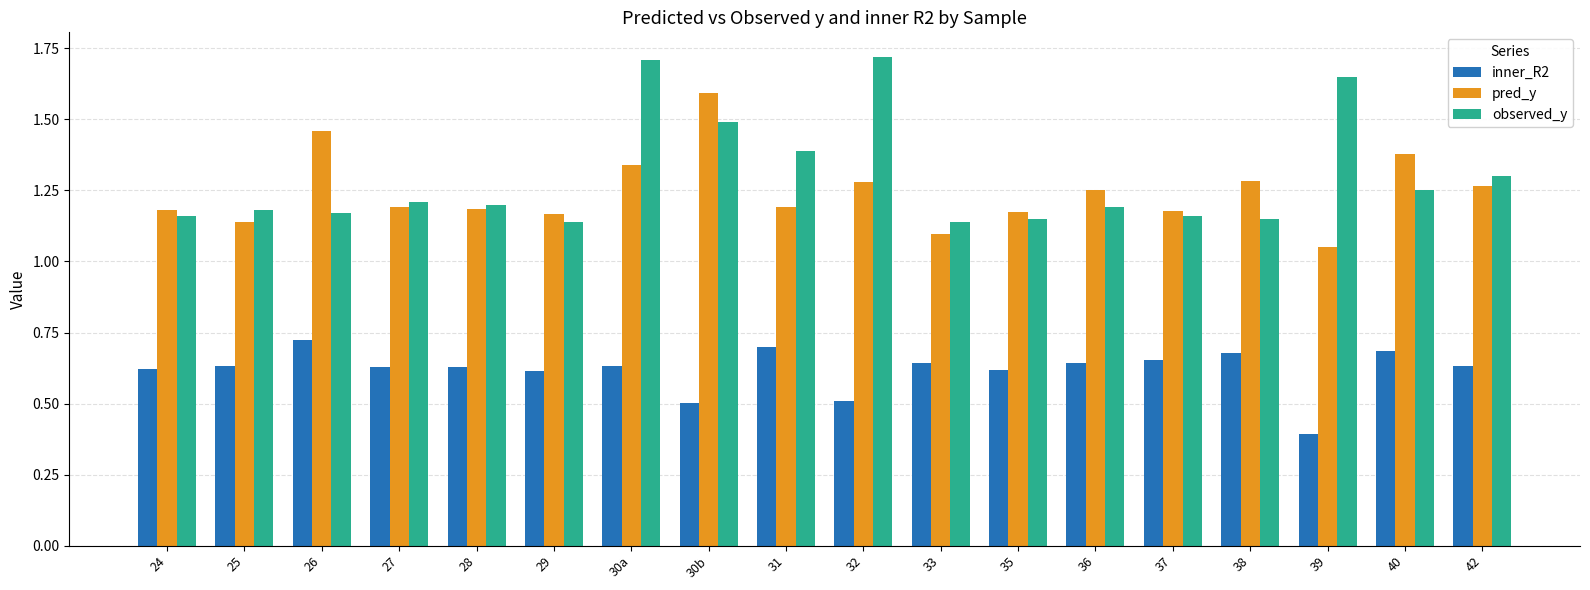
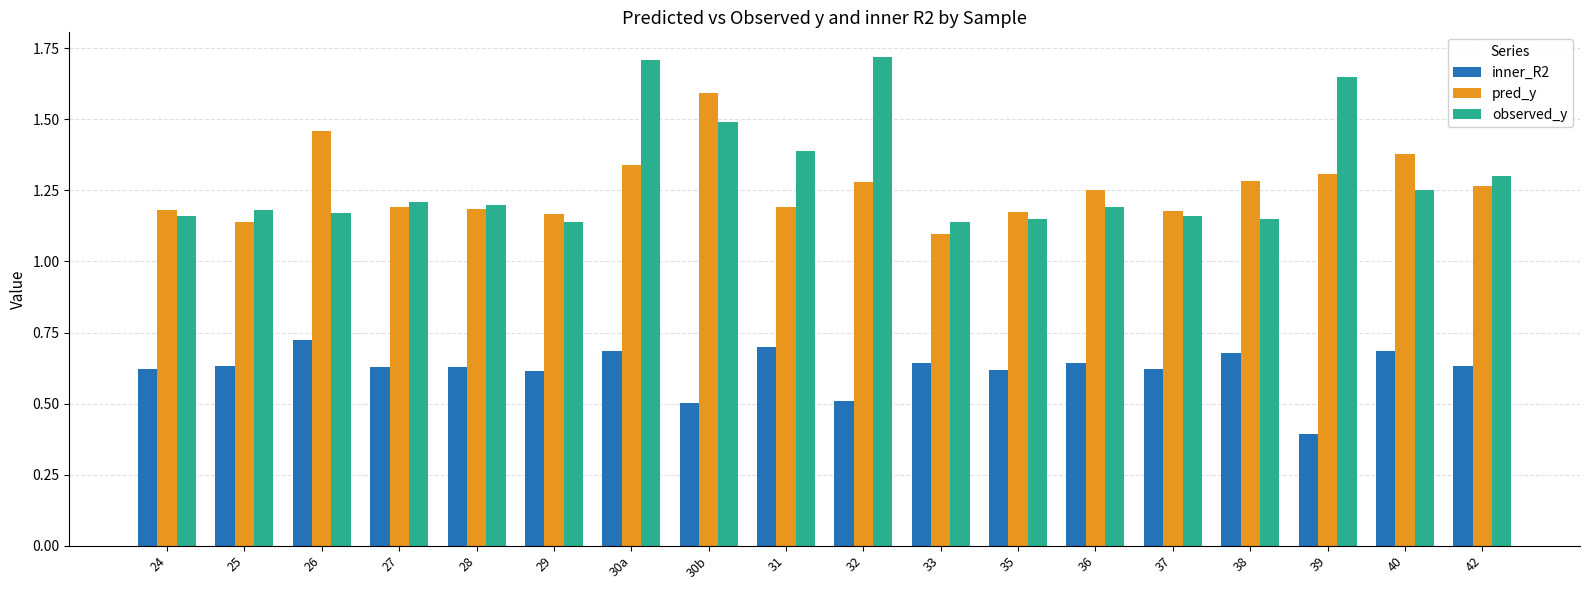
  {
    "inner_R2": {
      "24": 0.62,
      "25": 0.63,
      "26": 0.72,
      "27": 0.63,
      "28": 0.63,
      "29": 0.62,
-     "30a": 0.63,
+     "30a": 0.69,
      "30b": 0.50,
      "31": 0.70,
      "32": 0.51,
      "33": 0.64,
      "35": 0.62,
      "36": 0.64,
-     "37": 0.65,
+     "37": 0.62,
      "38": 0.68,
      "39": 0.39,
      "40": 0.69,
      "42": 0.63
    },
    "pred_y": {
      "24": 1.18,
      "25": 1.14,
      "26": 1.46,
      "27": 1.19,
      "28": 1.19,
      "29": 1.17,
      "30a": 1.34,
      "30b": 1.59,
      "31": 1.19,
      "32": 1.28,
      "33": 1.10,
      "35": 1.17,
      "36": 1.25,
      "37": 1.18,
      "38": 1.28,
-     "39": 1.05,
+     "39": 1.31,
      "40": 1.38,
      "42": 1.26
    },
    "observed_y": {
      "24": 1.16,
      "25": 1.18,
      "26": 1.17,
      "27": 1.21,
      "28": 1.20,
      "29": 1.14,
      "30a": 1.71,
      "30b": 1.49,
      "31": 1.39,
      "32": 1.72,
      "33": 1.14,
      "35": 1.15,
      "36": 1.19,
      "37": 1.16,
      "38": 1.15,
      "39": 1.65,
      "40": 1.25,
      "42": 1.30
    }
  }
